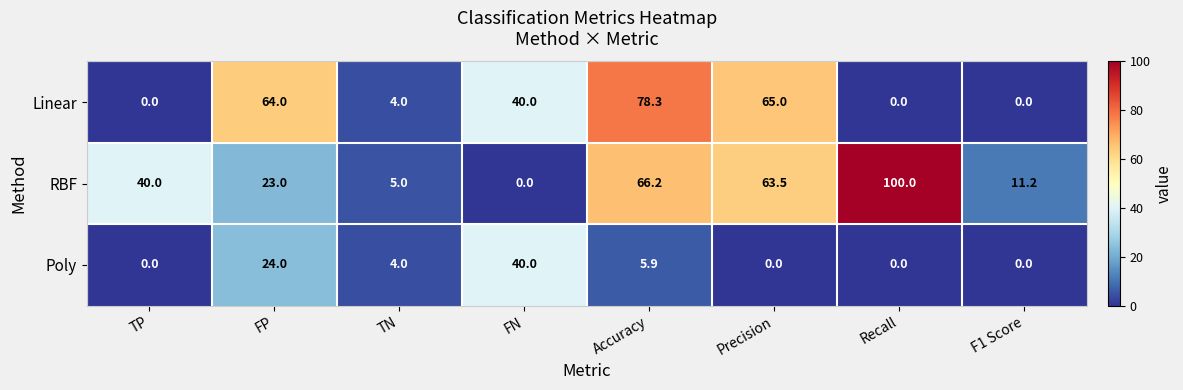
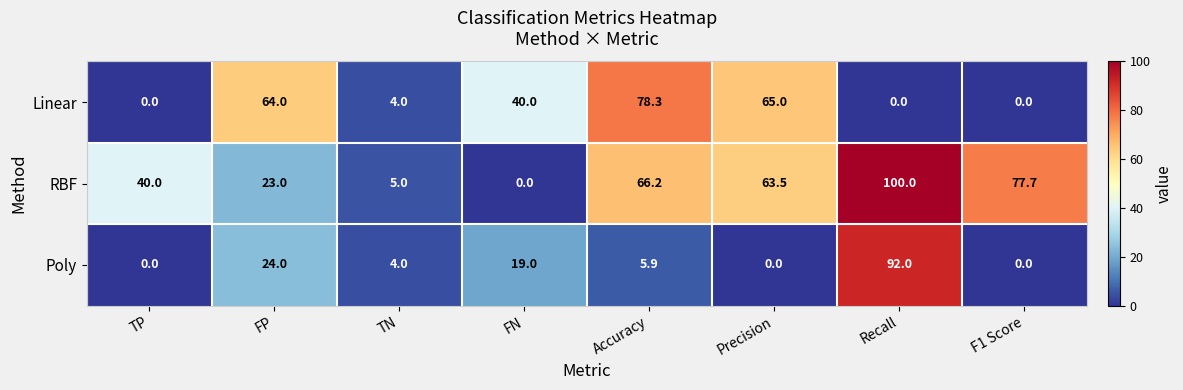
  {
    "Linear": {
      "TP": 0.0,
      "FP": 64.0,
      "TN": 4.0,
      "FN": 40.0,
      "Accuracy": 78.3,
      "Precision": 65.0,
      "Recall": 0.0,
      "F1 Score": 0.0
    },
    "RBF": {
      "TP": 40.0,
      "FP": 23.0,
      "TN": 5.0,
      "FN": 0.0,
      "Accuracy": 66.2,
      "Precision": 63.5,
      "Recall": 100.0,
-     "F1 Score": 11.2
+     "F1 Score": 77.7
    },
    "Poly": {
      "TP": 0.0,
      "FP": 24.0,
      "TN": 4.0,
-     "FN": 40.0,
+     "FN": 19.0,
      "Accuracy": 5.9,
      "Precision": 0.0,
-     "Recall": 0.0,
+     "Recall": 92.0,
      "F1 Score": 0.0
    }
  }
